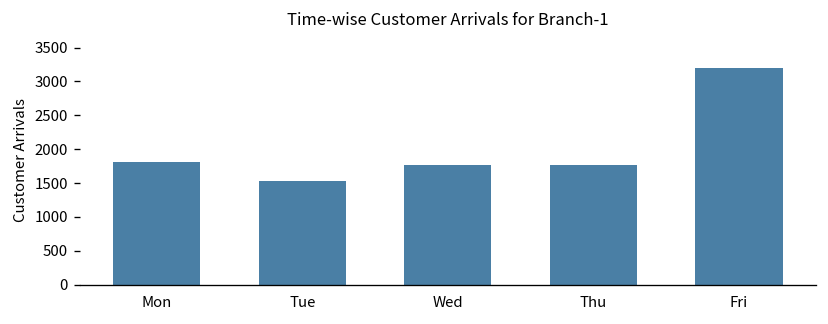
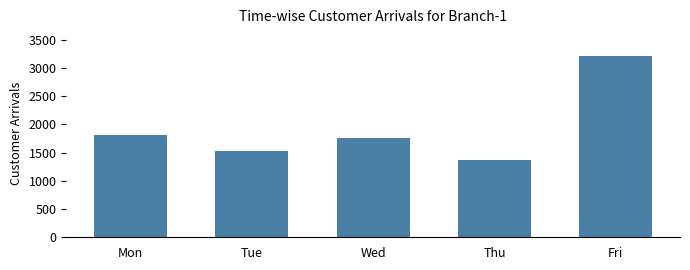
  {
    "Mon": 1800,
    "Tue": 1500,
    "Wed": 1800,
-   "Thu": 1800,
+   "Thu": 1400,
    "Fri": 3200
  }
